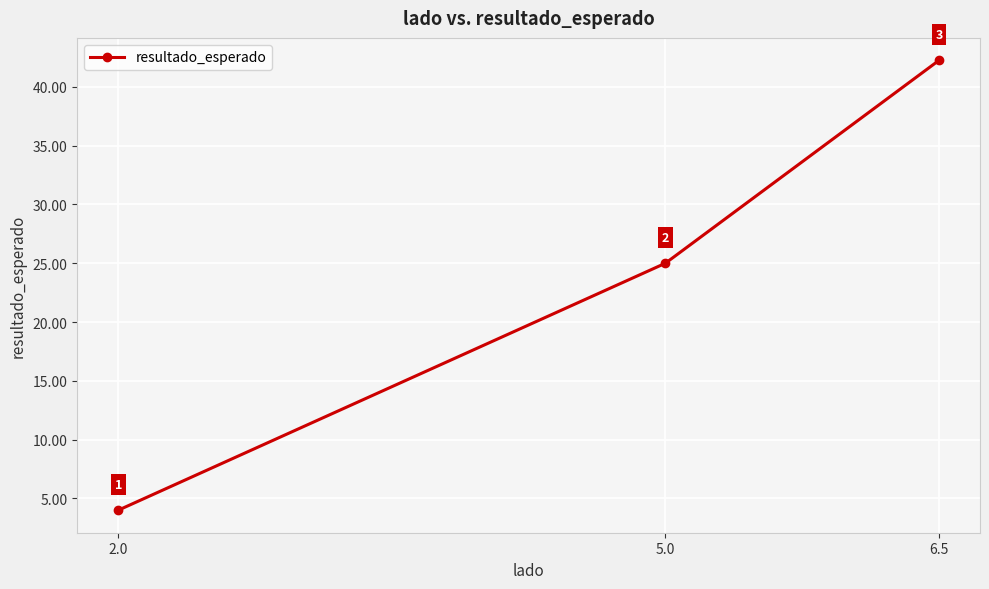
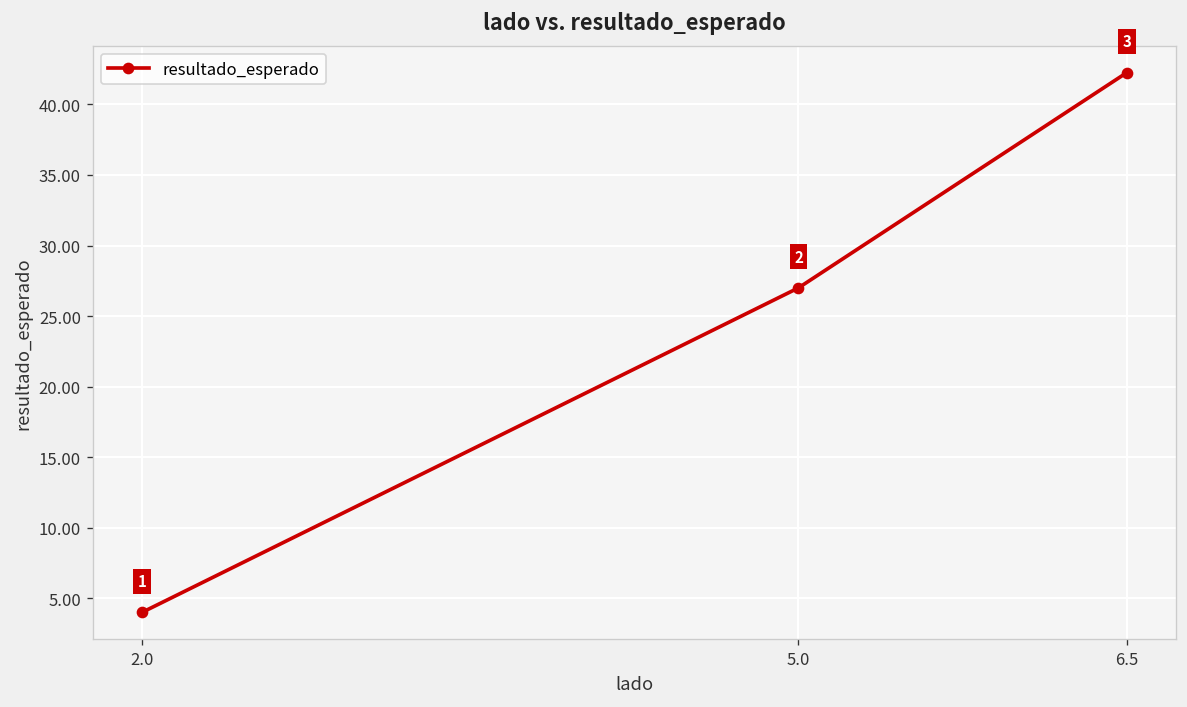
  {
-   "5.0": 25
+   "5.0": 27
  }
